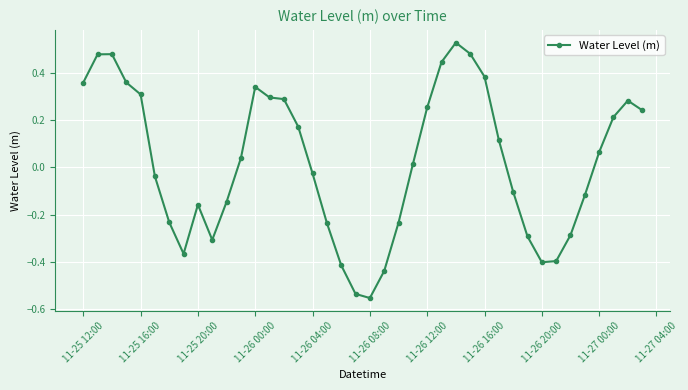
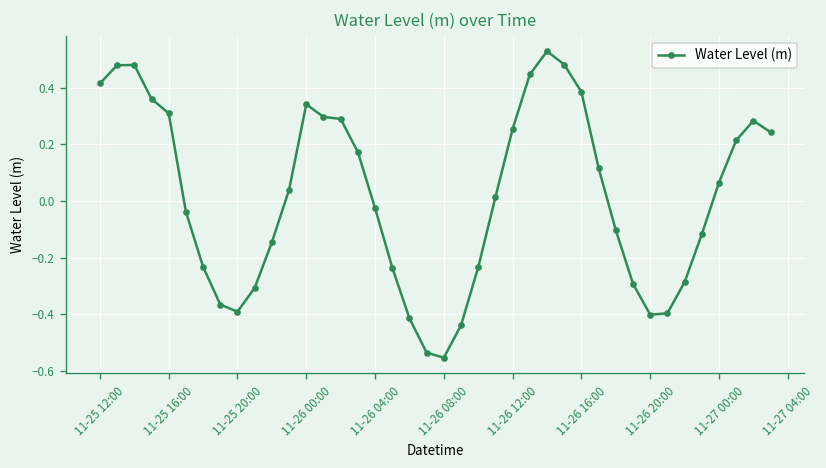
  {
-   "11-25 12:00": 0.36,
+   "11-25 12:00": 0.41,
    "11-25 16:00": 0.31,
-   "11-25 20:00": -0.16,
+   "11-25 20:00": -0.39,
    "11-26 00:00": 0.34,
    "11-26 04:00": -0.03,
    "11-26 08:00": -0.55,
    "11-26 12:00": 0.25,
    "11-26 16:00": 0.38,
    "11-26 20:00": -0.40,
    "11-27 00:00": 0.06
  }
